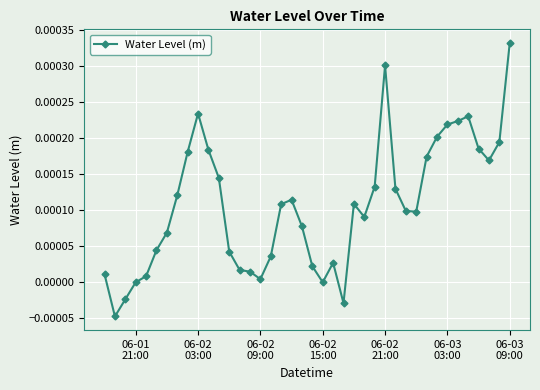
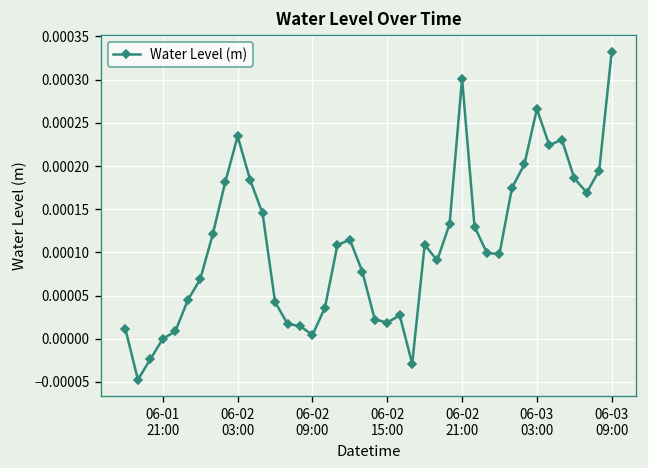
  {
    "06-01 21:00": 0.00000,
    "06-02 03:00": 0.00023,
    "06-02 09:00": 0.00000,
-   "06-02 15:00": 0.00000,
+   "06-02 15:00": 0.00002,
    "06-02 21:00": 0.00030,
-   "06-03 03:00": 0.00022,
+   "06-03 03:00": 0.00027,
    "06-03 09:00": 0.00033
  }
